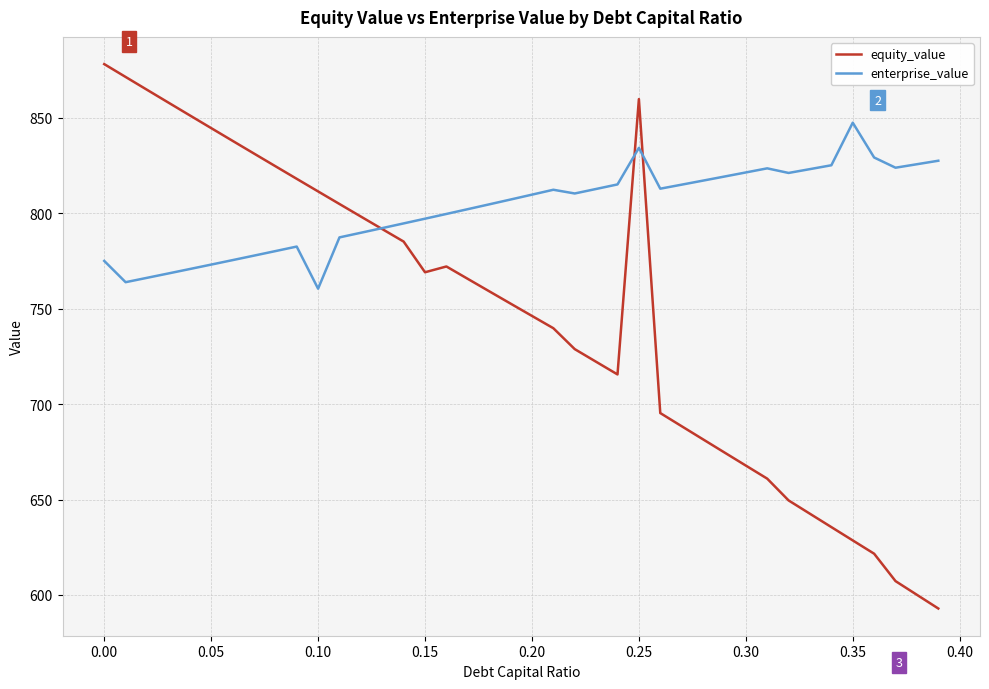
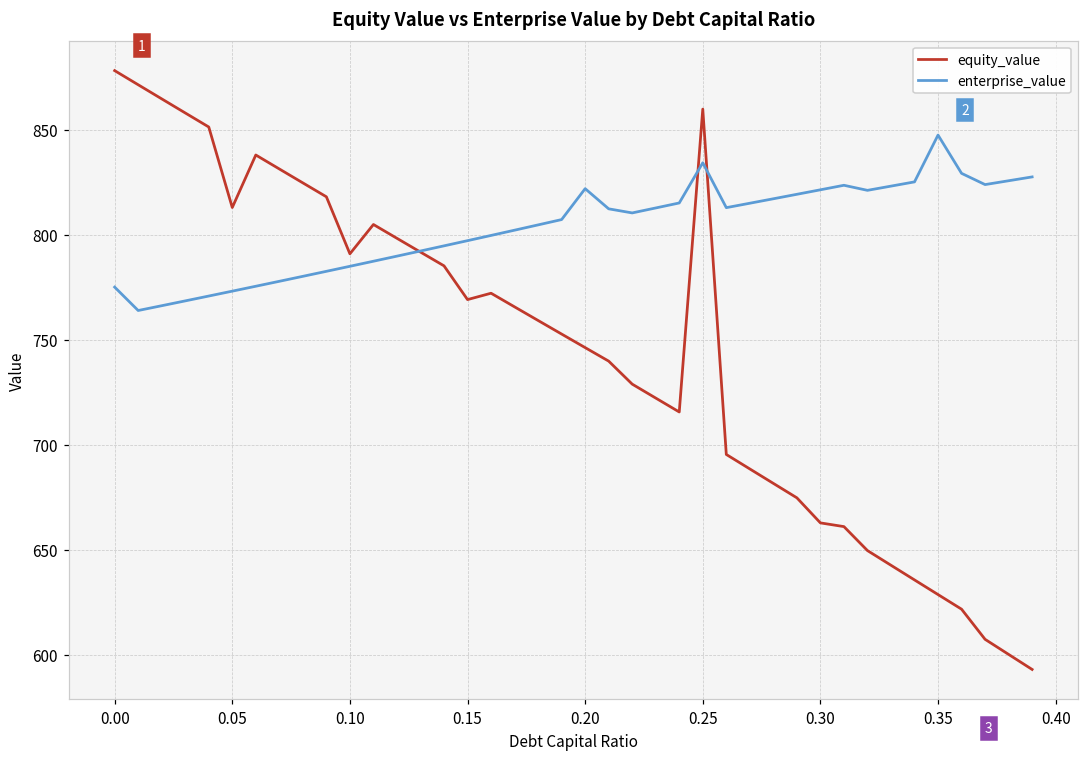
  {
    "equity_value": {
      "0.00": 878,
-     "0.05": 845,
-     "0.10": 811,
+     "0.05": 813,
+     "0.10": 791,
      "0.15": 769,
      "0.20": 746,
      "0.25": 860,
-     "0.30": 668,
+     "0.30": 663,
      "0.35": 629
    },
    "enterprise_value": {
      "0.00": 775,
      "0.05": 773,
-     "0.10": 760,
+     "0.10": 785,
      "0.15": 797,
-     "0.20": 810,
+     "0.20": 822,
      "0.25": 834,
      "0.30": 821,
      "0.35": 847
    }
  }
